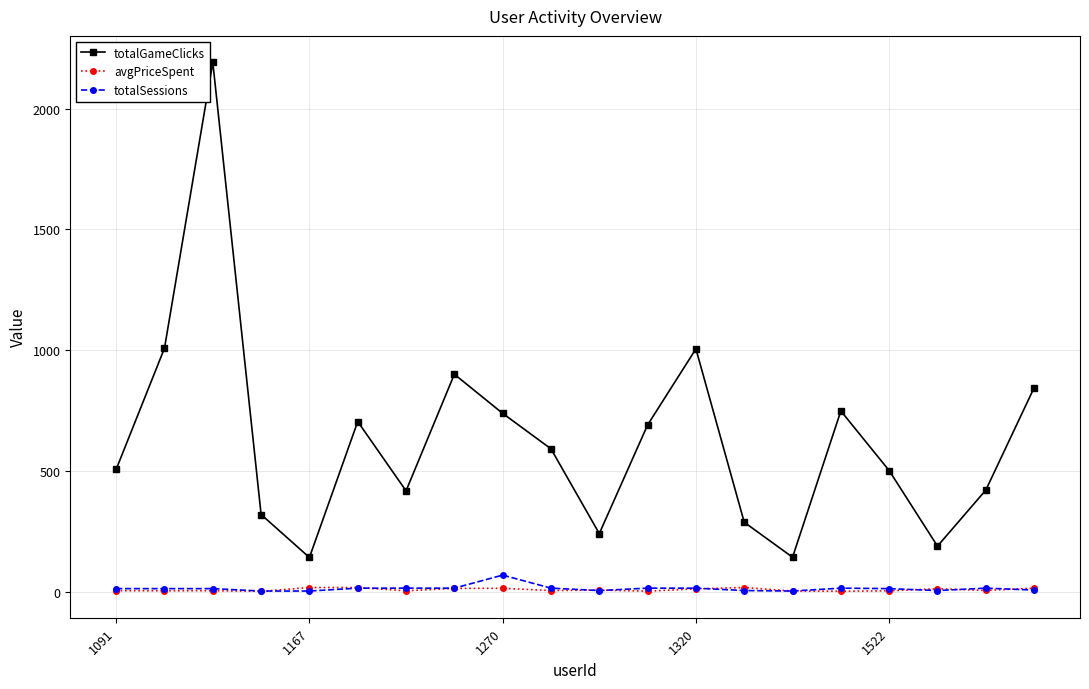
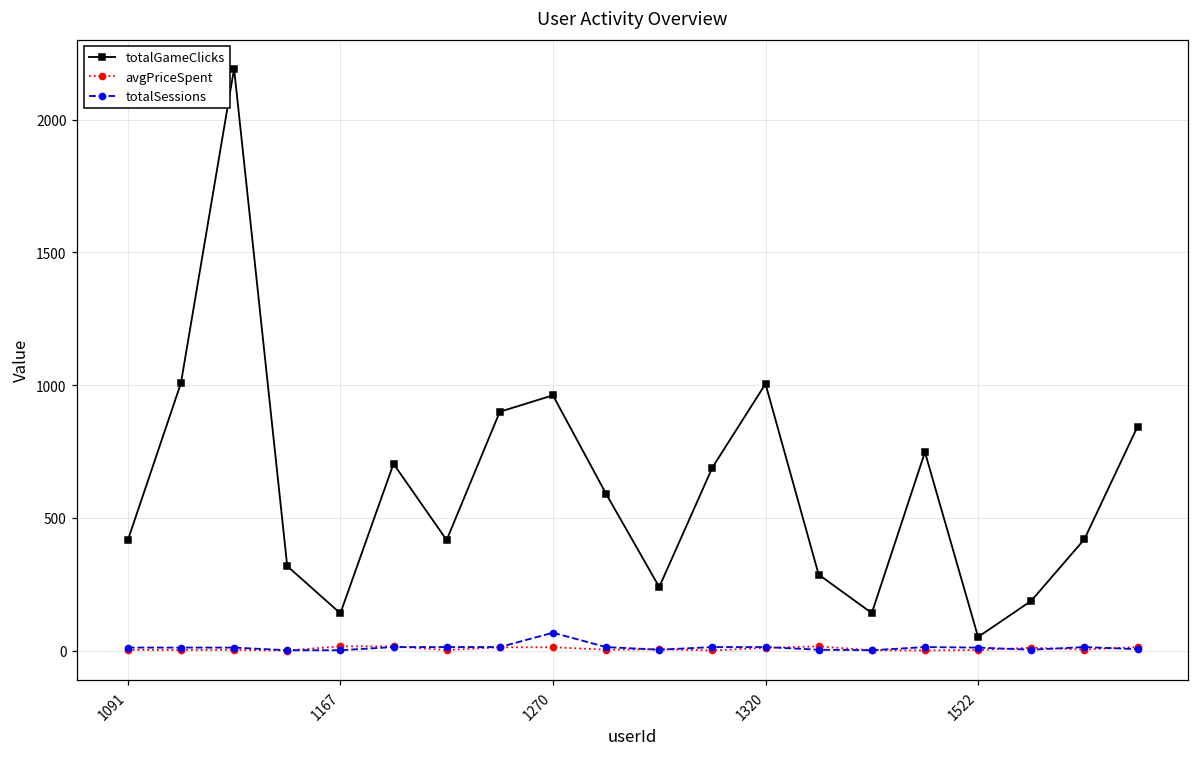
  {
    "totalGameClicks": {
-     "1091": 510,
+     "1091": 420,
      "1167": 140,
-     "1270": 740,
+     "1270": 960,
      "1320": 1010,
-     "1522": 500
+     "1522": 50
    },
    "avgPriceSpent": {
      "1167": 20,
      "1270": 10
    },
    "totalSessions": {
      "1167": 0,
      "1270": 70
    }
  }
